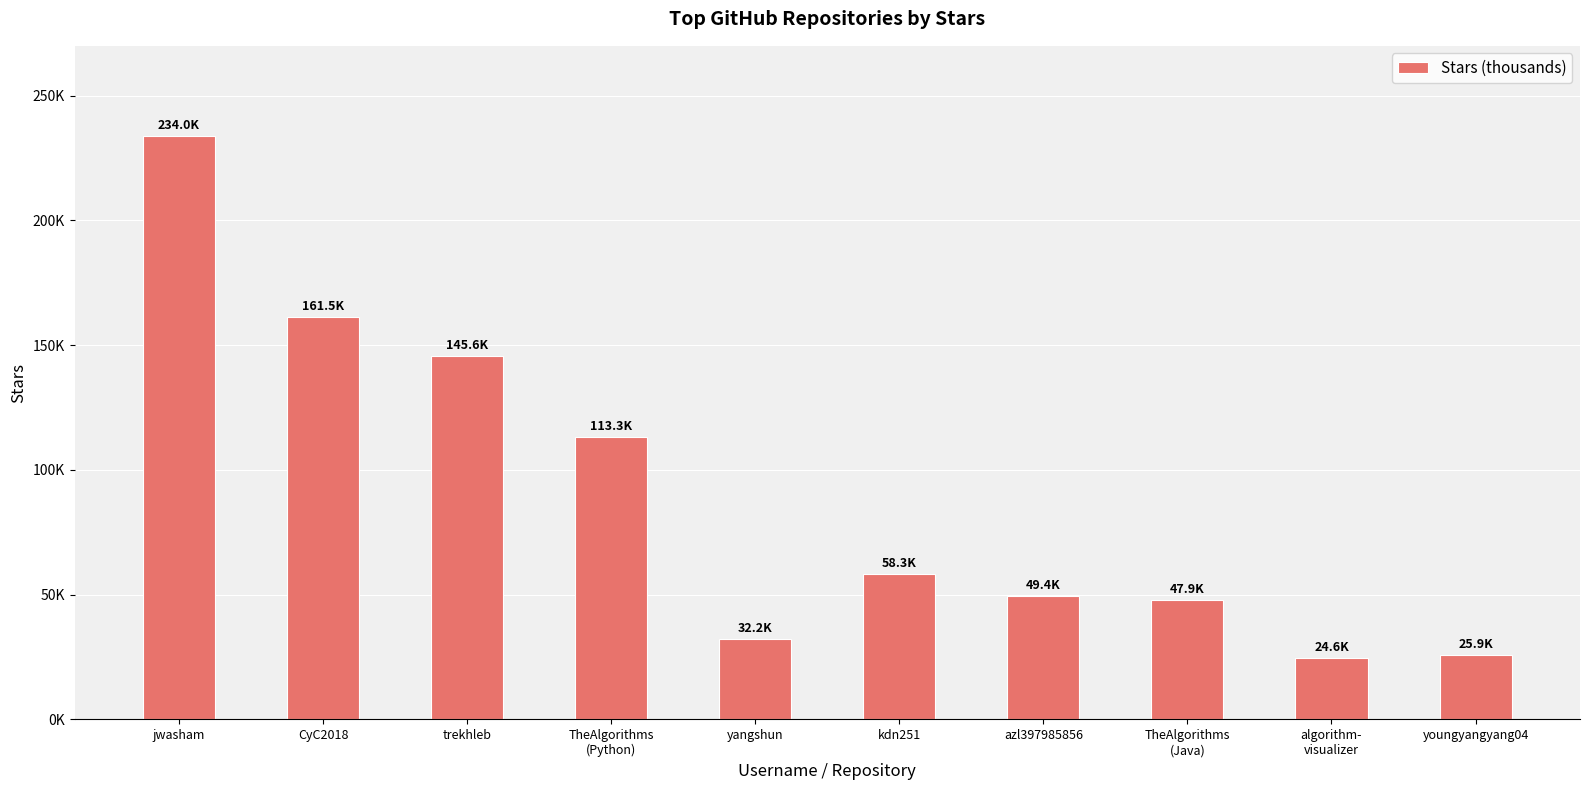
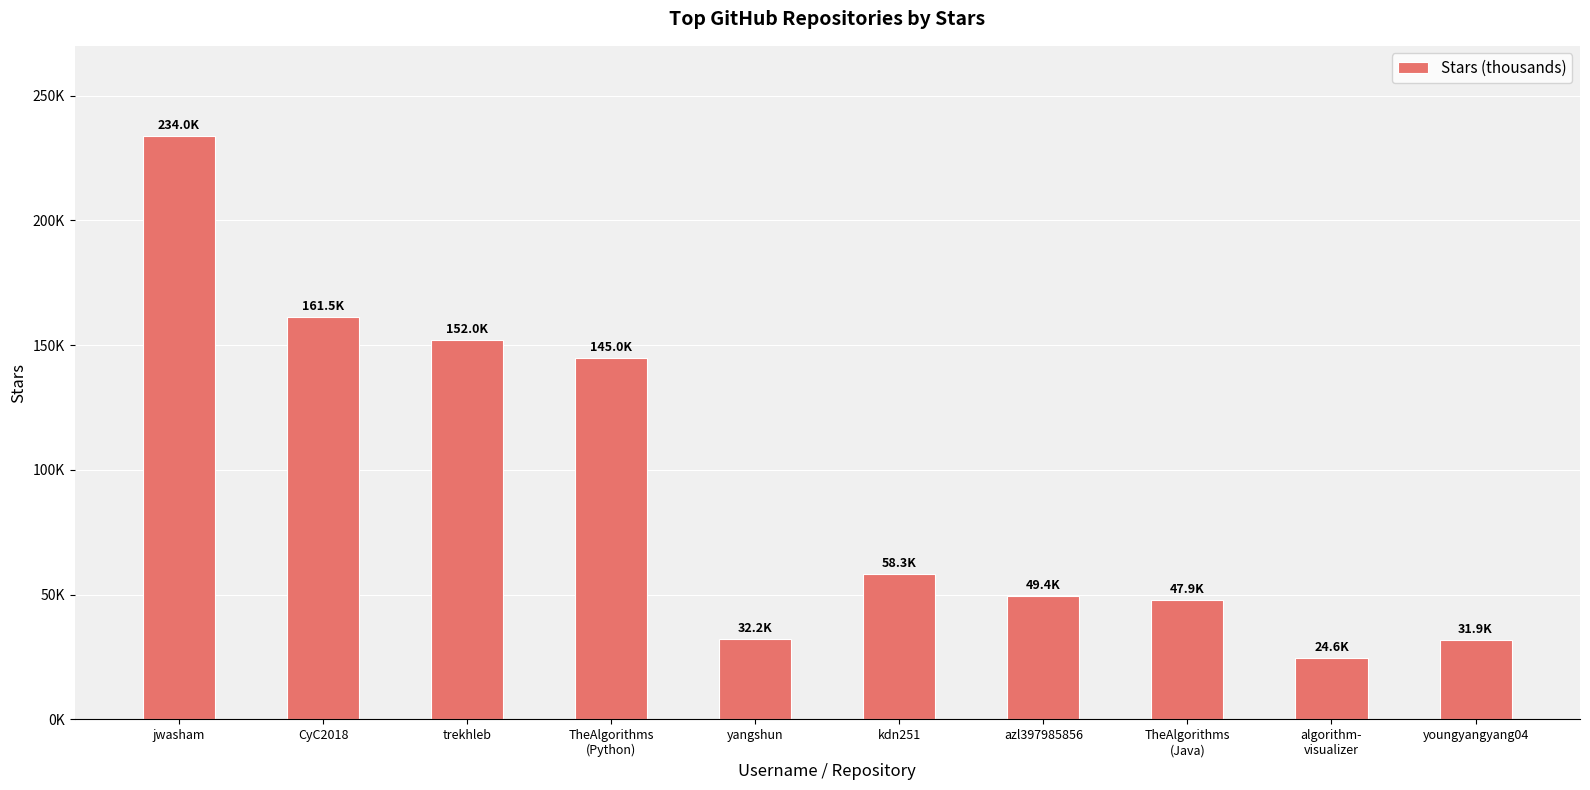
  {
    "jwasham": "234.0K",
    "CyC2018": "161.5K",
-   "trekhleb": "145.6K",
-   "TheAlgorithms (Python)": "113.3K",
+   "trekhleb": "152.0K",
+   "TheAlgorithms (Python)": "145.0K",
    "yangshun": "32.2K",
    "kdn251": "58.3K",
    "azl397985856": "49.4K",
    "TheAlgorithms (Java)": "47.9K",
    "algorithm- visualizer": "24.6K",
-   "youngyangyang04": "25.9K"
+   "youngyangyang04": "31.9K"
  }
